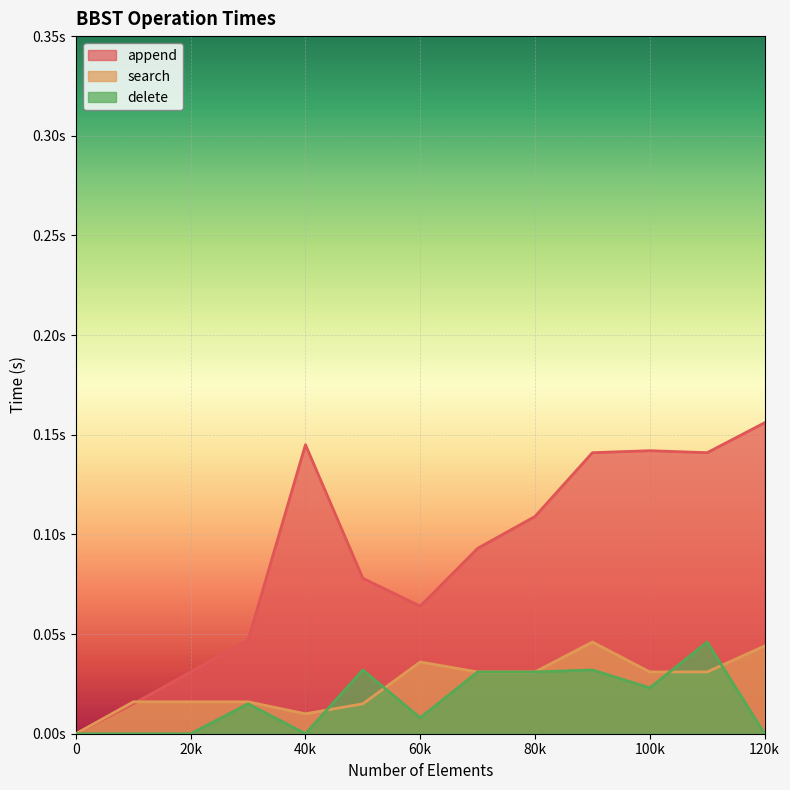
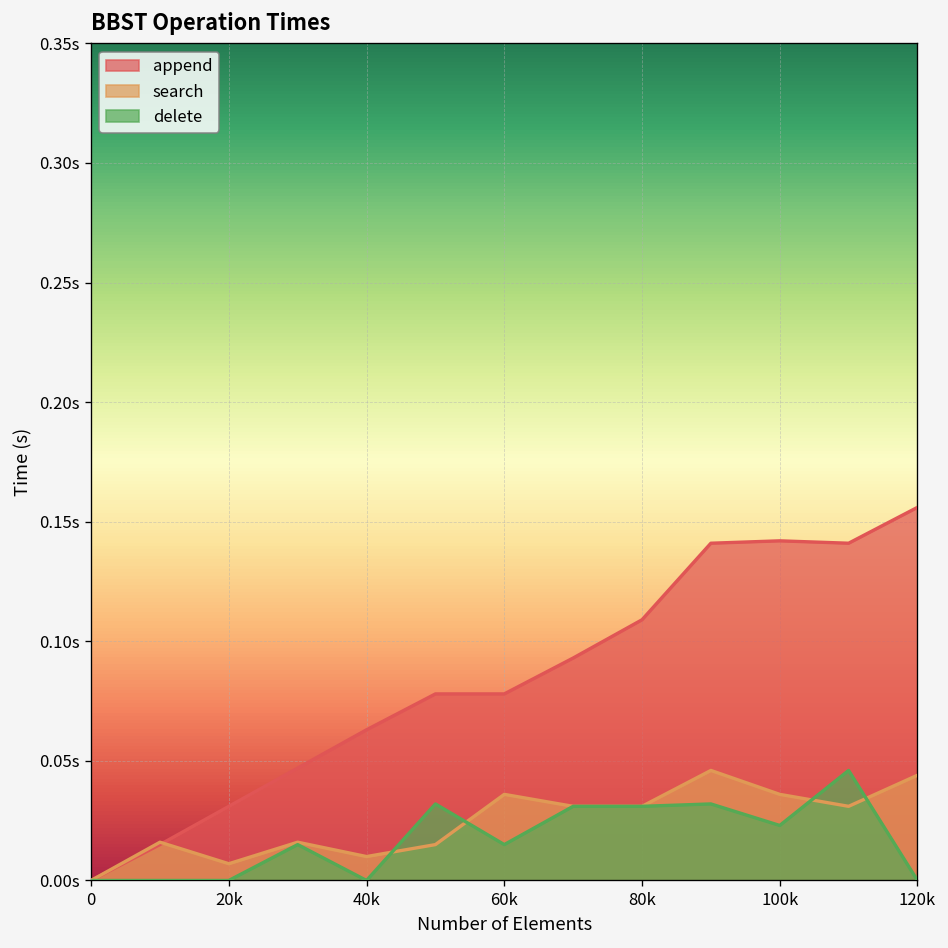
  {
    "append": {
      "20k": "0.031s",
-     "40k": "0.145s",
-     "60k": "0.064s",
+     "40k": "0.063s",
+     "60k": "0.078s",
      "80k": "0.109s",
      "100k": "0.142s",
      "120k": "0.156s"
    },
    "search": {
-     "20k": "0.016s",
+     "20k": "0.007s",
      "40k": "0.010s",
      "60k": "0.036s",
-     "100k": "0.031s",
+     "100k": "0.036s",
      "120k": "0.044s"
    },
    "delete": {
      "20k": "0.000s",
      "40k": "0.000s",
-     "60k": "0.008s",
+     "60k": "0.015s",
      "100k": "0.023s",
      "120k": "0.000s"
    }
  }
